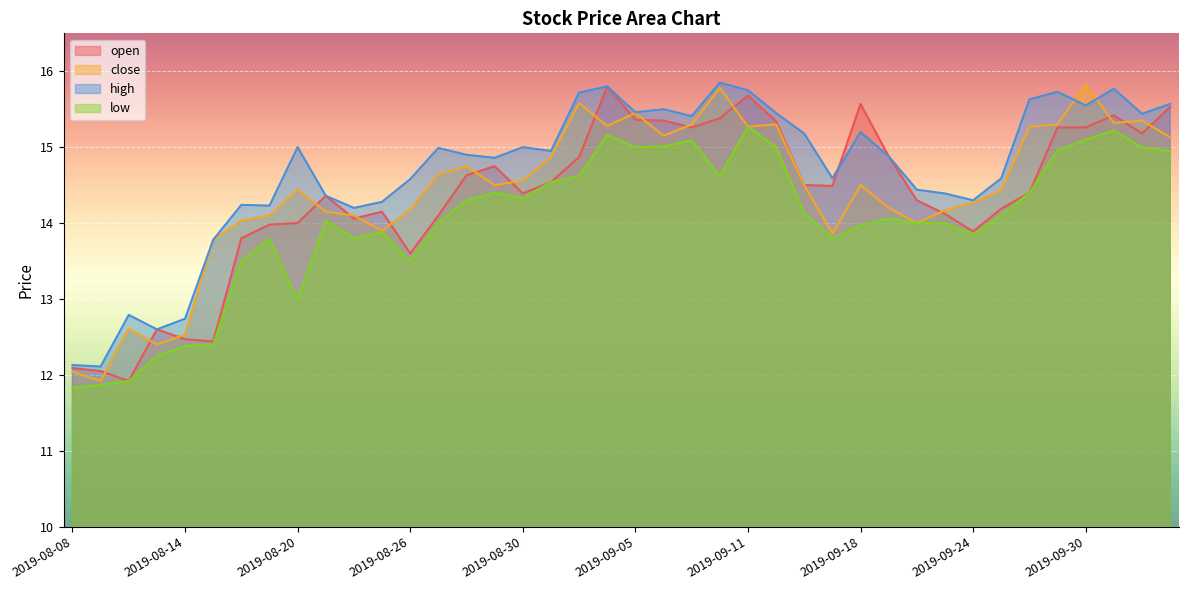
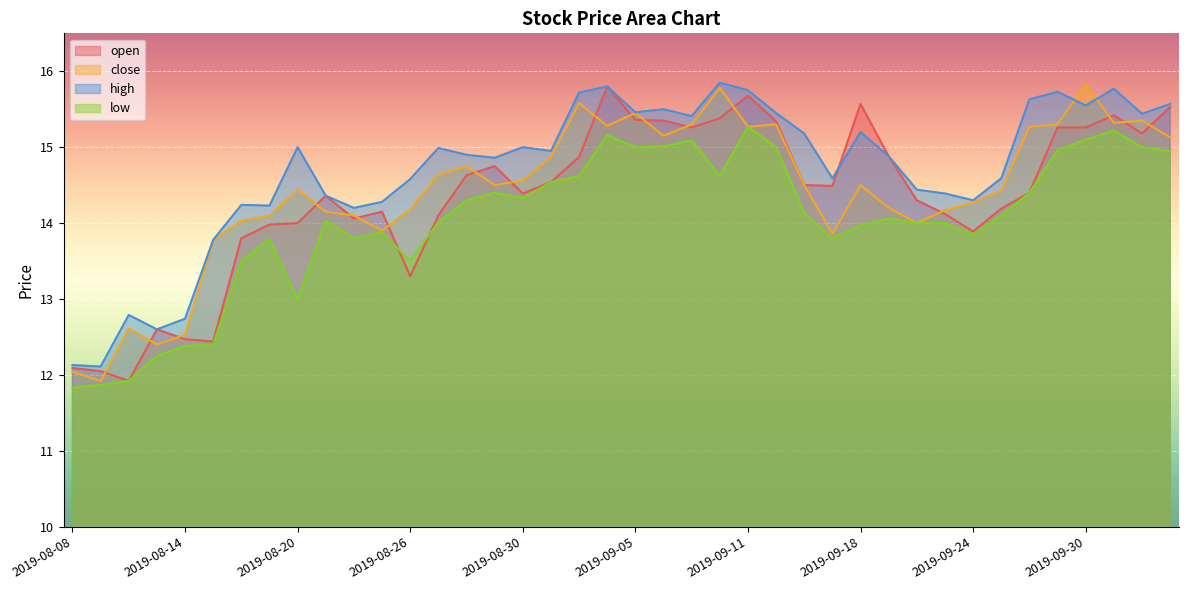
  {
    "open": {
      "2019-08-08": 12.1,
      "2019-08-14": 12.5,
      "2019-08-20": 14.0,
-     "2019-08-26": 13.6,
+     "2019-08-26": 13.3,
      "2019-08-30": 14.4,
      "2019-09-05": 15.4,
      "2019-09-11": 15.7,
      "2019-09-18": 15.6,
      "2019-09-24": 13.9,
      "2019-09-30": 15.3
    },
    "close": {
      "2019-08-08": 12.0,
      "2019-08-14": 12.5,
      "2019-08-20": 14.4,
      "2019-08-26": 14.2,
      "2019-08-30": 14.6,
      "2019-09-18": 14.5,
      "2019-09-30": 15.8
    },
    "high": {
      "2019-08-08": 12.1,
      "2019-08-14": 12.7,
      "2019-08-20": 15.0,
      "2019-08-26": 14.6,
      "2019-08-30": 15.0,
      "2019-09-11": 15.8,
      "2019-09-18": 15.2,
      "2019-09-30": 15.6
    },
    "low": {
      "2019-08-08": 11.8,
      "2019-08-14": 12.4,
      "2019-08-20": 13.0,
      "2019-08-26": 13.5,
      "2019-08-30": 14.3,
      "2019-09-05": 15.0,
      "2019-09-18": 14.0,
      "2019-09-24": 13.9,
      "2019-09-30": 15.1
    }
  }
